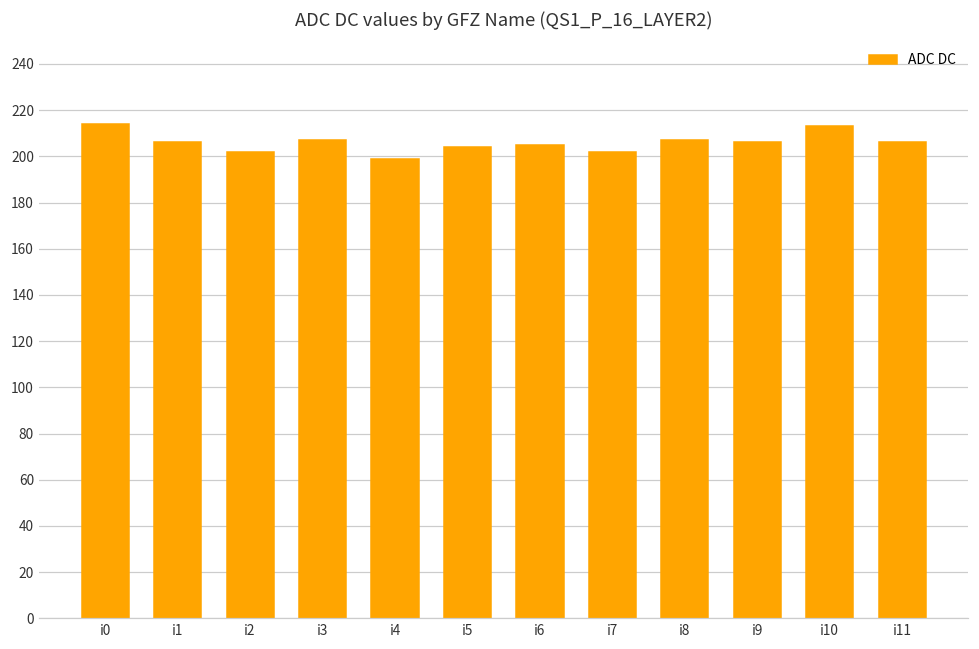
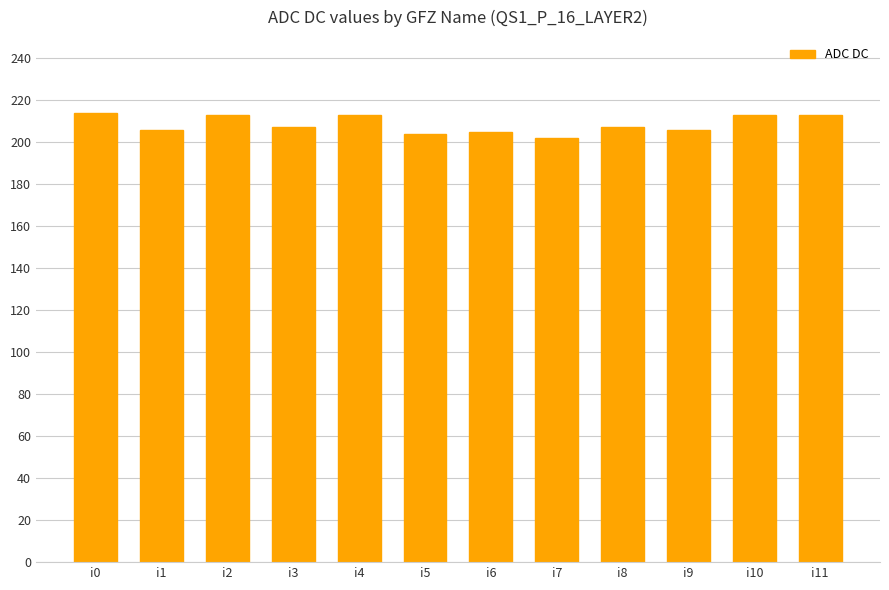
  {
    "i0": 214,
    "i1": 206,
-   "i2": 202,
+   "i2": 213,
    "i3": 207,
-   "i4": 199,
+   "i4": 213,
    "i5": 204,
    "i6": 205,
    "i7": 202,
    "i8": 207,
    "i9": 206,
    "i10": 213,
-   "i11": 206
+   "i11": 213
  }
